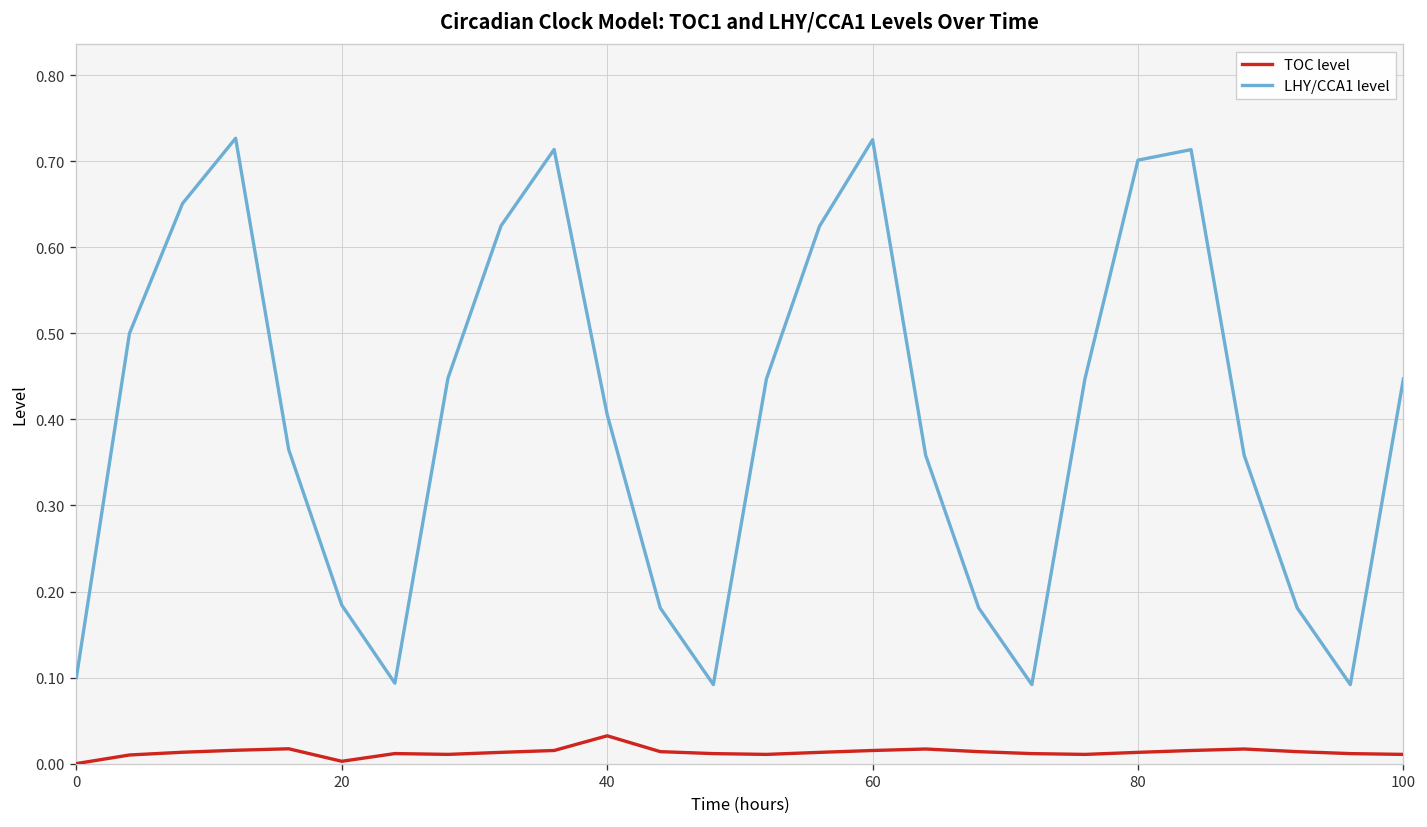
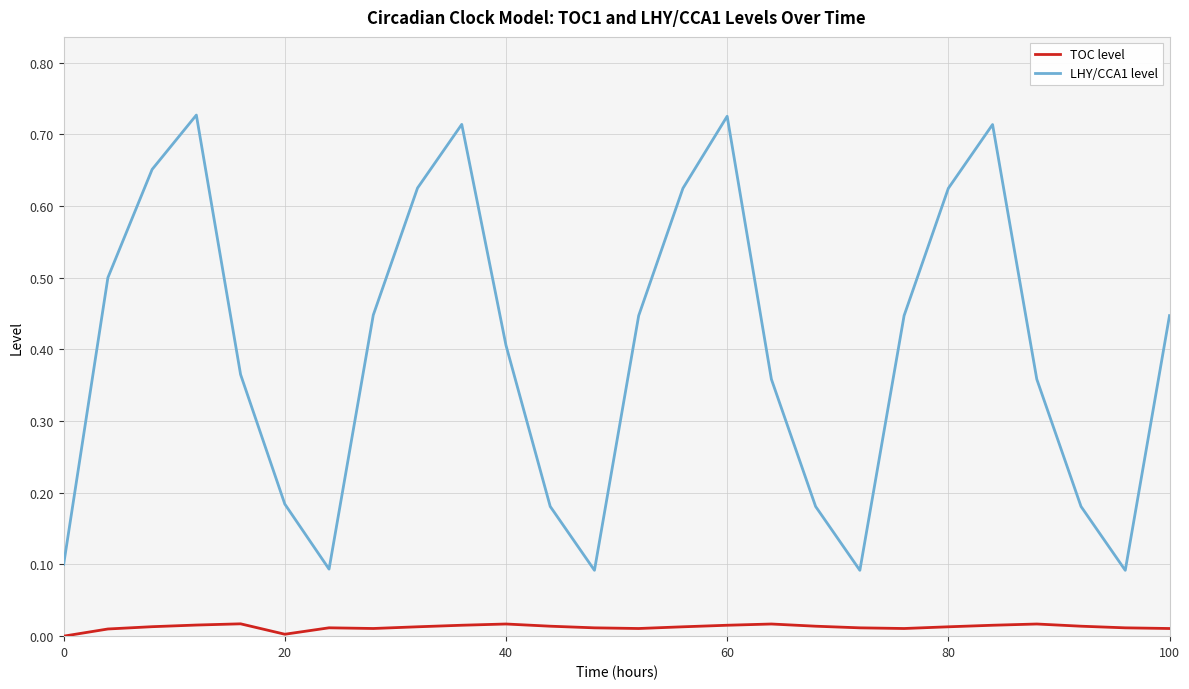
  {
    "TOC level": {
      "0": 0.00,
      "20": 0.00,
-     "40": 0.03,
+     "40": 0.02,
      "60": 0.02,
      "80": 0.01,
      "100": 0.01
    },
    "LHY/CCA1 level": {
      "0": 0.10,
      "20": 0.18,
      "40": 0.41,
      "60": 0.73,
-     "80": 0.70,
+     "80": 0.62,
      "100": 0.45
    }
  }
